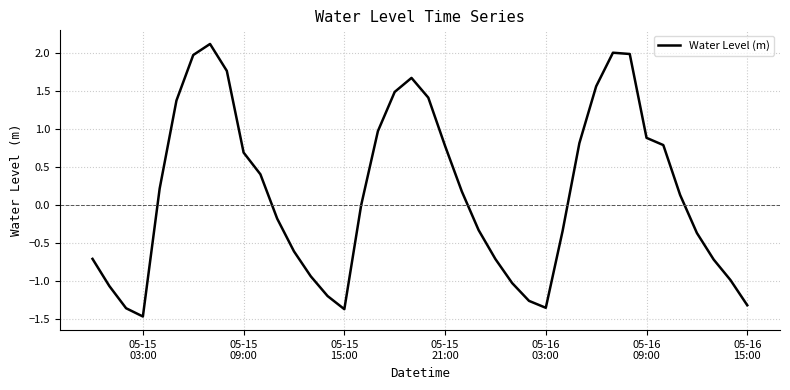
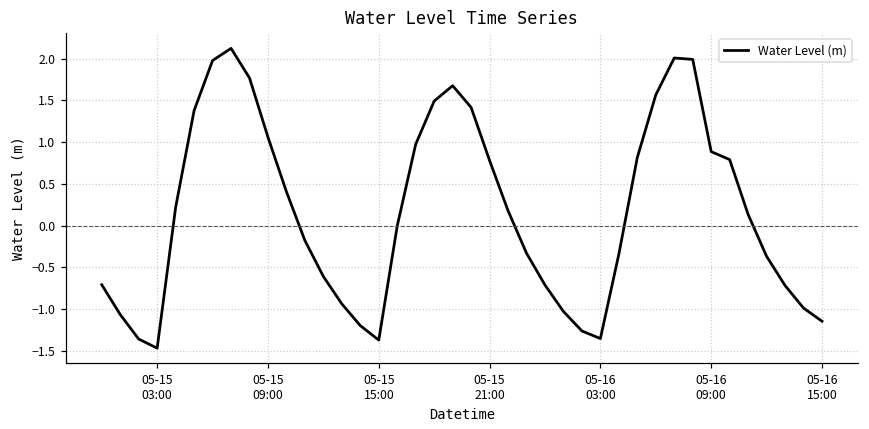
  {
    "05-15 03:00": -1.5,
-   "05-15 09:00": 0.7,
+   "05-15 09:00": 1.1,
    "05-15 15:00": -1.4,
    "05-15 21:00": 0.8,
    "05-16 03:00": -1.4,
    "05-16 09:00": 0.9,
-   "05-16 15:00": -1.3
+   "05-16 15:00": -1.1
  }
